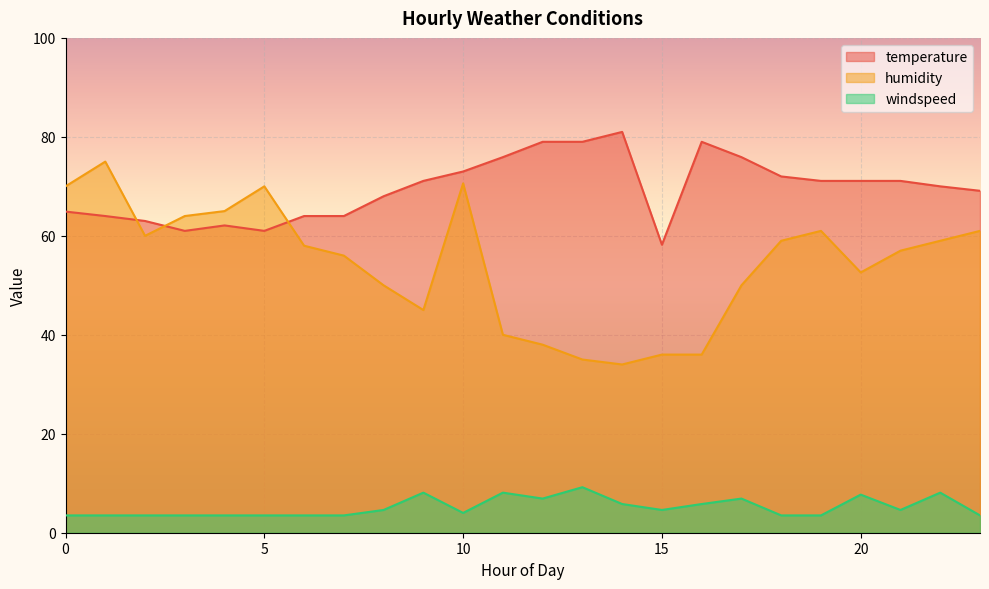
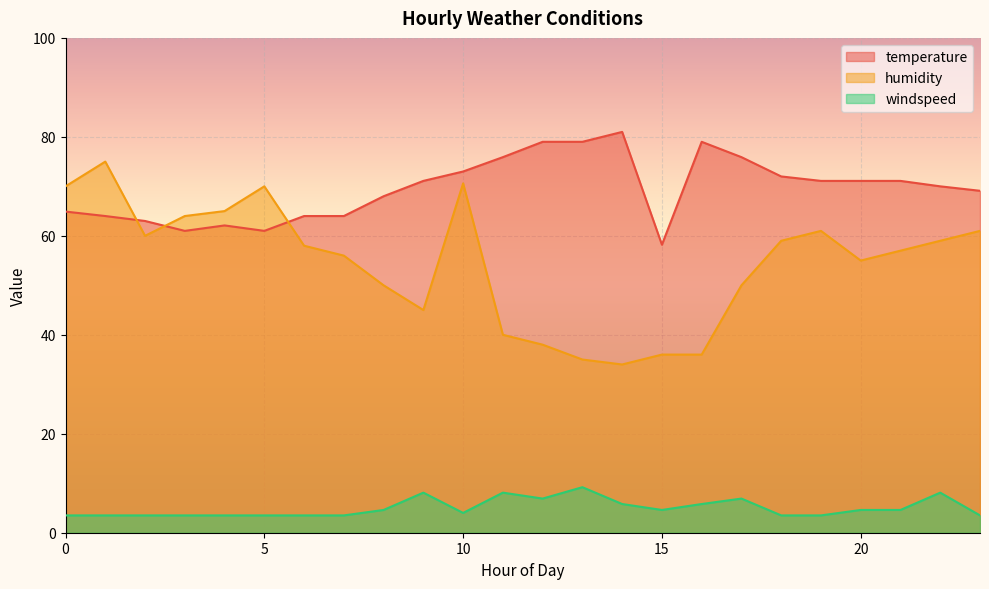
  {
    "temperature": {
      "0": 65,
      "5": 61,
      "10": 73,
      "15": 58,
      "20": 71
    },
    "humidity": {
      "0": 70,
      "5": 70,
      "10": 71,
      "15": 36,
-     "20": 53
+     "20": 55
    },
    "windspeed": {
      "0": 4,
      "5": 4,
      "10": 4,
      "15": 5,
-     "20": 8
+     "20": 5
    }
  }
